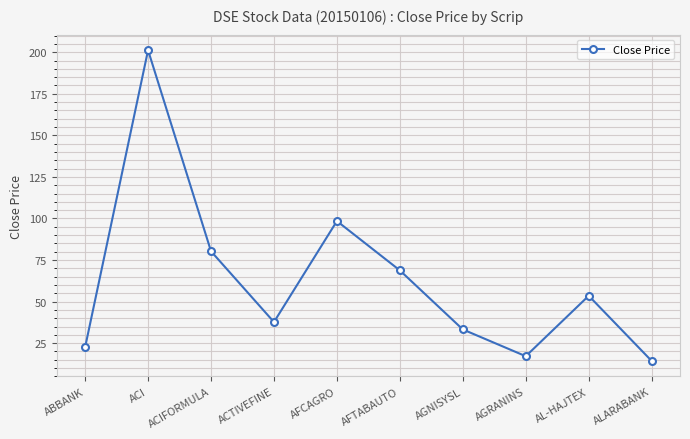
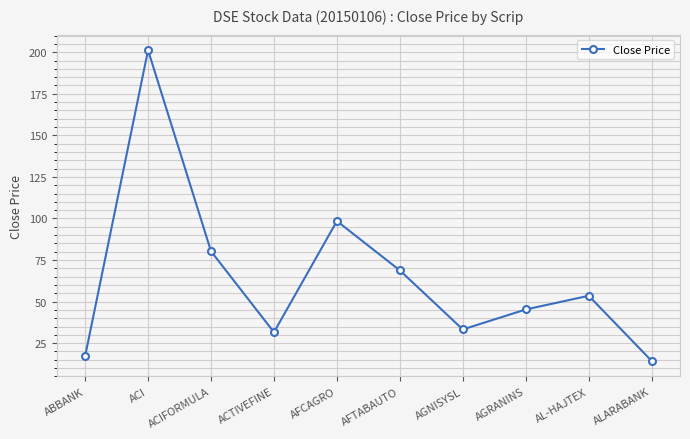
  {
-   "ABBANK": 23,
+   "ABBANK": 17,
    "ACI": 201,
    "ACIFORMULA": 80,
-   "ACTIVEFINE": 38,
+   "ACTIVEFINE": 32,
    "AFCAGRO": 98,
    "AFTABAUTO": 69,
    "AGNISYSL": 33,
-   "AGRANINS": 17,
+   "AGRANINS": 45,
    "AL-HAJTEX": 54,
    "ALARABANK": 14
  }
